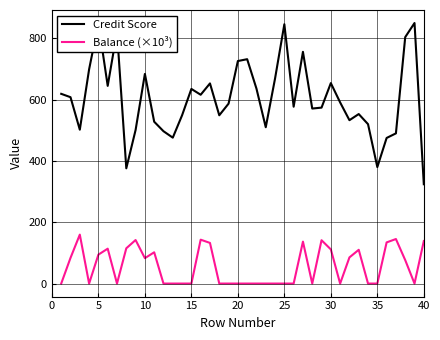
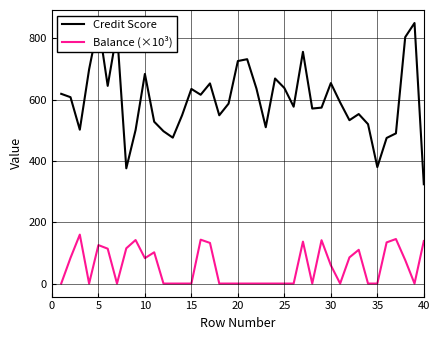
  {
    "Credit Score": {
      "10": 680,
      "15": 640,
      "20": 730,
-     "25": 850,
+     "25": 640,
      "30": 650,
      "35": 380,
      "40": 320
    },
    "Balance (×10³)": {
-     "5": 90,
+     "5": 130,
      "10": 80,
      "15": 0,
      "20": 0,
      "25": 0,
-     "30": 110,
+     "30": 60,
      "35": 0,
      "40": 140
    }
  }
